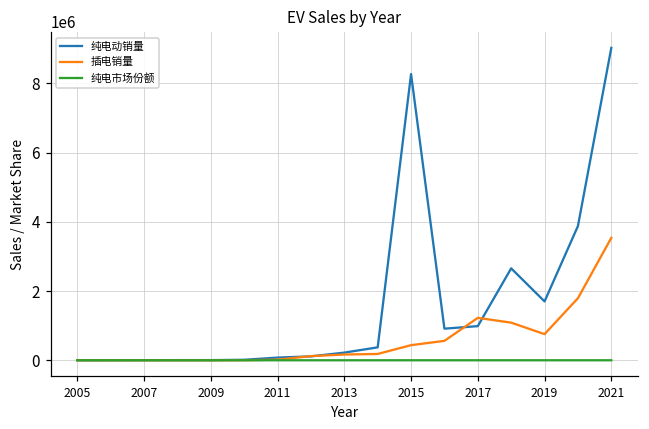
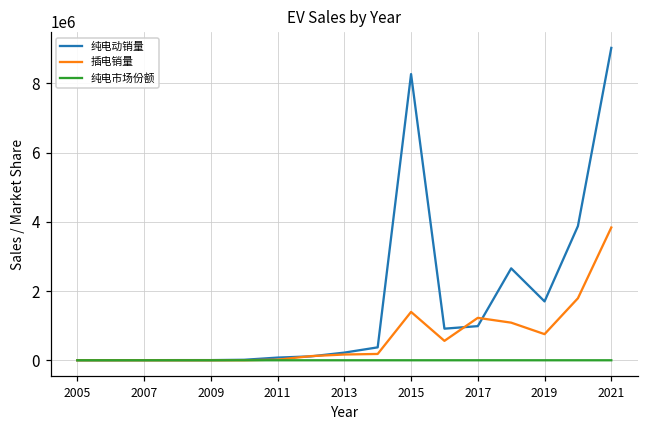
  {
    "纯电动销量": {
      "2015": 8300000,
      "2017": 1000000,
      "2019": 1700000,
      "2021": 9000000
    },
    "插电销量": {
-     "2015": 400000,
+     "2015": 1400000,
      "2017": 1200000,
      "2019": 800000,
-     "2021": 3500000
+     "2021": 3800000
    },
    "纯电市场份额": {
      "2013": 0,
      "2015": 0,
      "2017": 0,
      "2019": 0,
      "2021": 0
    }
  }
